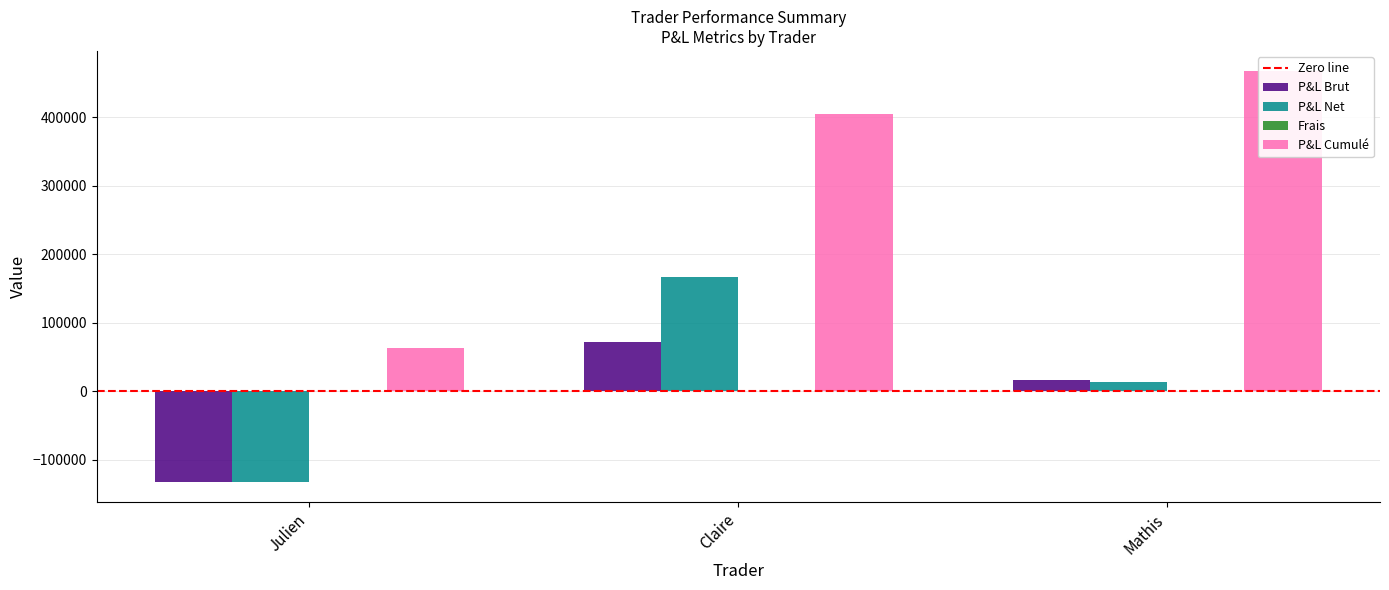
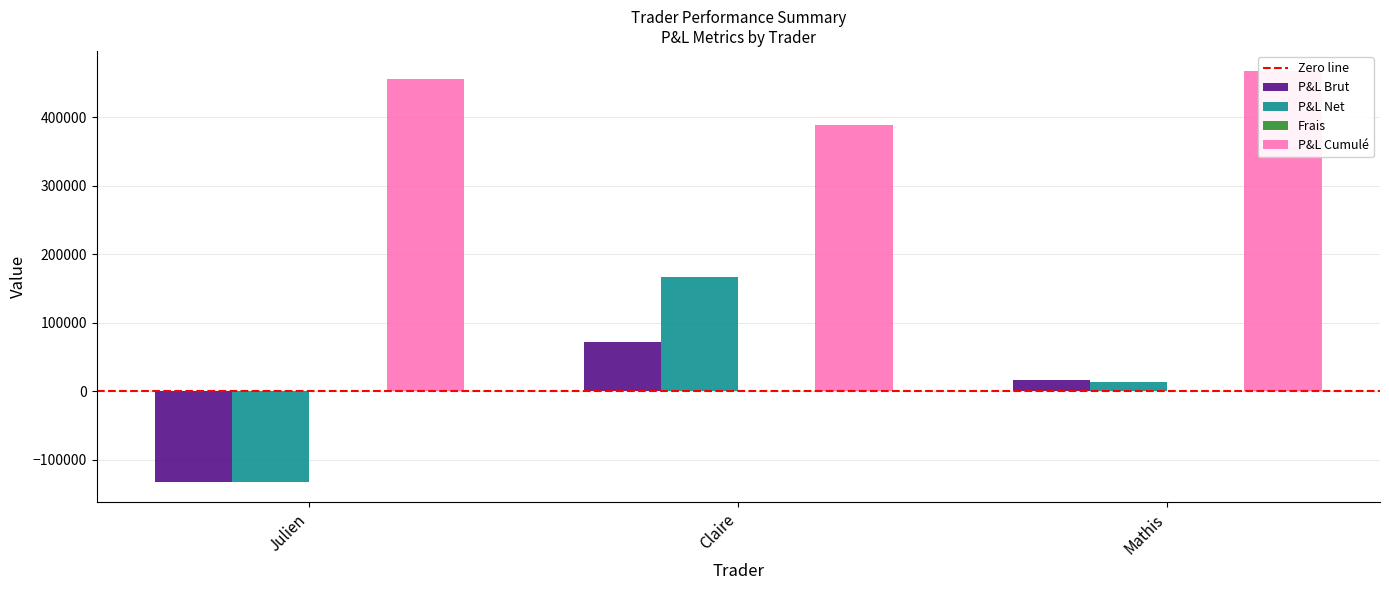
  {
    "P&L Brut": {
      "Julien": -130000,
      "Claire": 70000,
      "Mathis": 20000
    },
    "P&L Net": {
      "Julien": -130000,
      "Claire": 170000,
      "Mathis": 10000
    },
    "P&L Cumulé": {
-     "Julien": 60000,
-     "Claire": 410000
+     "Julien": 460000,
+     "Claire": 390000
    }
  }
